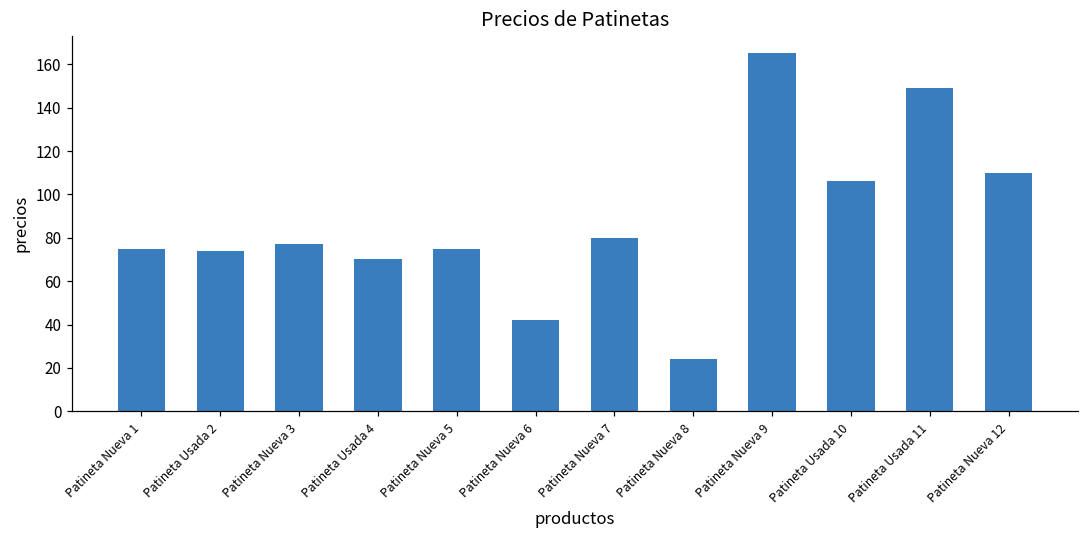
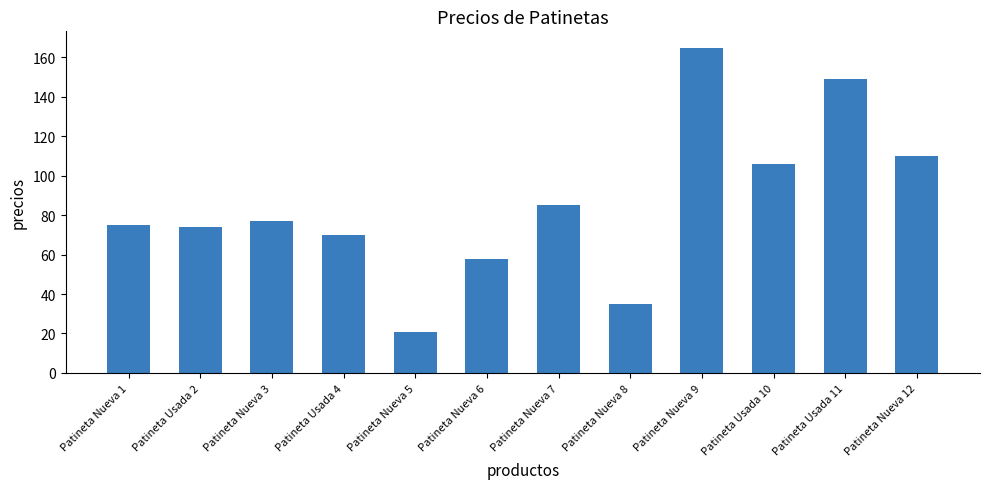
  {
    "Patineta Nueva 1": 75,
    "Patineta Usada 2": 74,
    "Patineta Nueva 3": 77,
    "Patineta Usada 4": 70,
-   "Patineta Nueva 5": 75,
-   "Patineta Nueva 6": 42,
-   "Patineta Nueva 7": 80,
-   "Patineta Nueva 8": 24,
+   "Patineta Nueva 5": 21,
+   "Patineta Nueva 6": 58,
+   "Patineta Nueva 7": 85,
+   "Patineta Nueva 8": 35,
    "Patineta Nueva 9": 165,
    "Patineta Usada 10": 106,
    "Patineta Usada 11": 149,
    "Patineta Nueva 12": 110
  }
